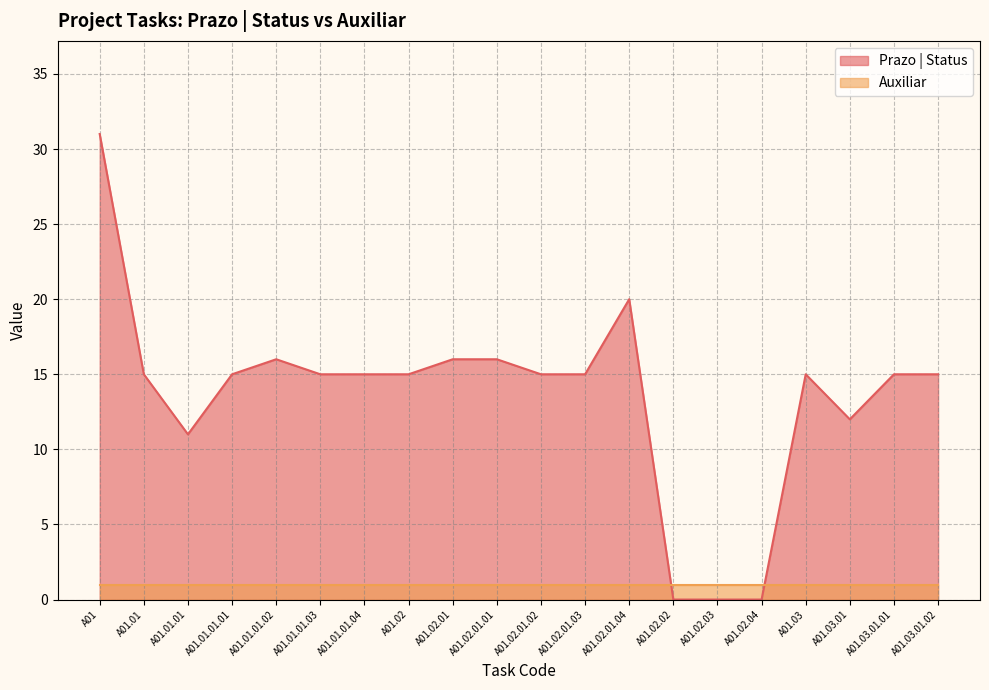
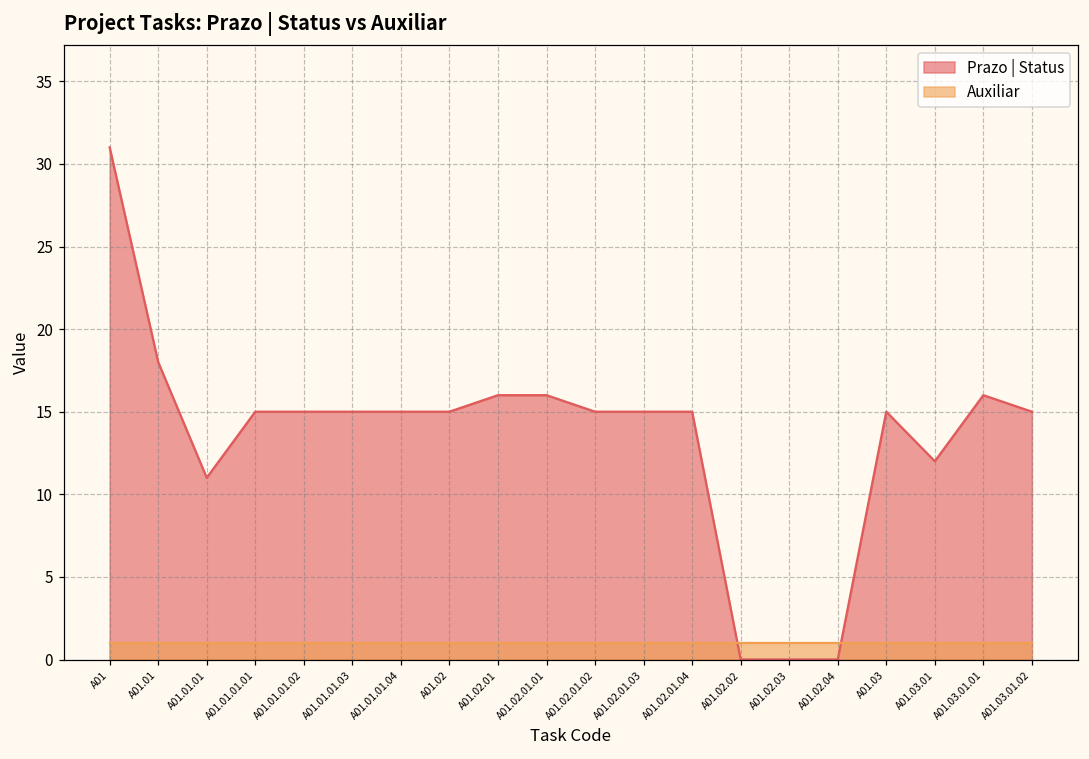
  {
    "Prazo | Status": {
      "A01": 31,
-     "A01.01": 15,
+     "A01.01": 18,
      "A01.01.01": 11,
      "A01.01.01.01": 15,
-     "A01.01.01.02": 16,
+     "A01.01.01.02": 15,
      "A01.01.01.03": 15,
      "A01.01.01.04": 15,
      "A01.02": 15,
      "A01.02.01": 16,
      "A01.02.01.01": 16,
      "A01.02.01.02": 15,
      "A01.02.01.03": 15,
-     "A01.02.01.04": 20,
+     "A01.02.01.04": 15,
      "A01.02.02": 0,
      "A01.02.03": 0,
      "A01.02.04": 0,
      "A01.03": 15,
      "A01.03.01": 12,
-     "A01.03.01.01": 15,
+     "A01.03.01.01": 16,
      "A01.03.01.02": 15
    },
    "Auxiliar": {
      "A01": 1,
      "A01.01": 1,
      "A01.01.01": 1,
      "A01.01.01.01": 1,
      "A01.01.01.02": 1,
      "A01.01.01.03": 1,
      "A01.01.01.04": 1,
      "A01.02": 1,
      "A01.02.01": 1,
      "A01.02.01.01": 1,
      "A01.02.01.02": 1,
      "A01.02.01.03": 1,
      "A01.02.01.04": 1,
      "A01.02.02": 1,
      "A01.02.03": 1,
      "A01.02.04": 1,
      "A01.03": 1,
      "A01.03.01": 1,
      "A01.03.01.01": 1,
      "A01.03.01.02": 1
    }
  }
